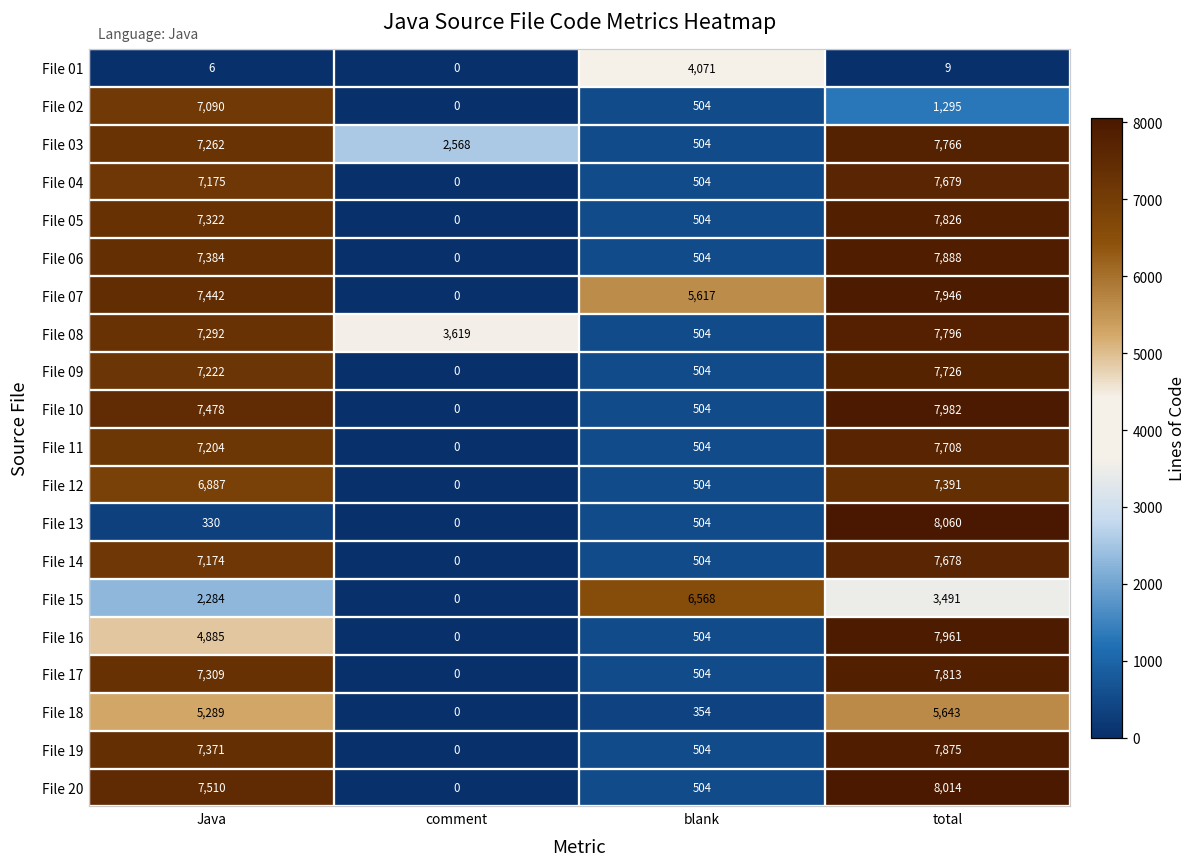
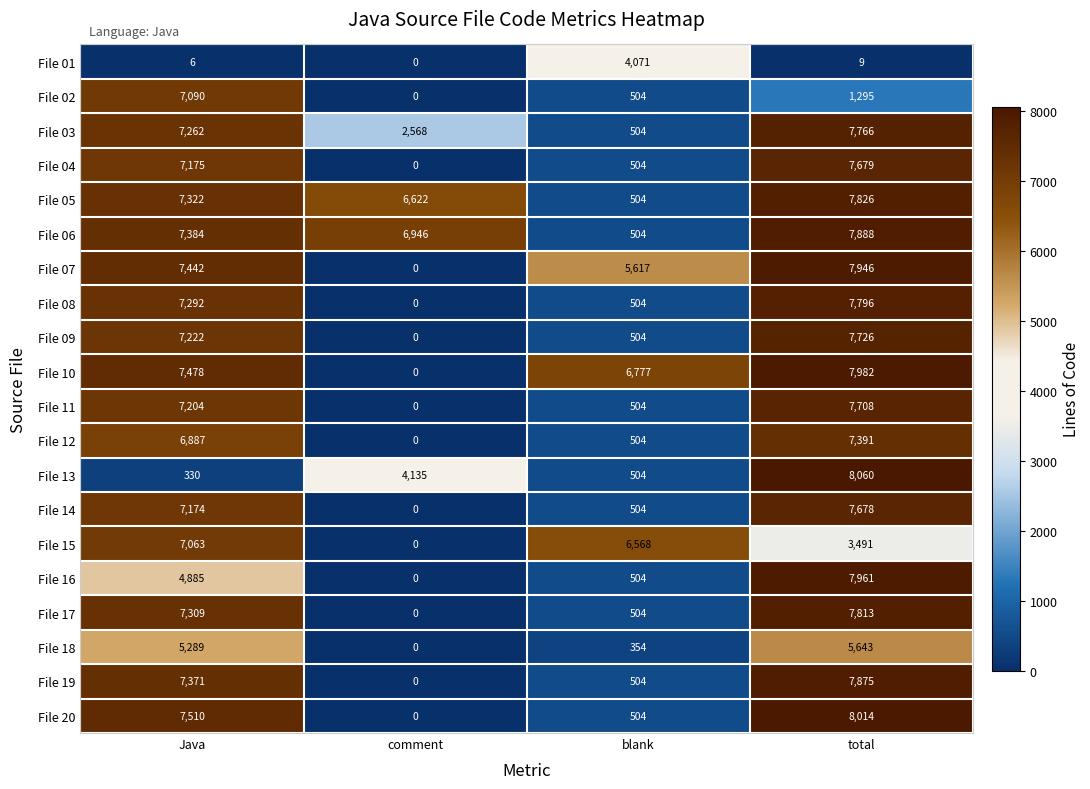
  {
    "File 01": {
      "Java": "6",
      "comment": "0",
      "blank": "4,071",
      "total": "9"
    },
    "File 02": {
      "Java": "7,090",
      "comment": "0",
      "blank": "504",
      "total": "1,295"
    },
    "File 03": {
      "Java": "7,262",
      "comment": "2,568",
      "blank": "504",
      "total": "7,766"
    },
    "File 04": {
      "Java": "7,175",
      "comment": "0",
      "blank": "504",
      "total": "7,679"
    },
    "File 05": {
      "Java": "7,322",
-     "comment": "0",
+     "comment": "6,622",
      "blank": "504",
      "total": "7,826"
    },
    "File 06": {
      "Java": "7,384",
-     "comment": "0",
+     "comment": "6,946",
      "blank": "504",
      "total": "7,888"
    },
    "File 07": {
      "Java": "7,442",
      "comment": "0",
      "blank": "5,617",
      "total": "7,946"
    },
    "File 08": {
      "Java": "7,292",
-     "comment": "3,619",
+     "comment": "0",
      "blank": "504",
      "total": "7,796"
    },
    "File 09": {
      "Java": "7,222",
      "comment": "0",
      "blank": "504",
      "total": "7,726"
    },
    "File 10": {
      "Java": "7,478",
      "comment": "0",
-     "blank": "504",
+     "blank": "6,777",
      "total": "7,982"
    },
    "File 11": {
      "Java": "7,204",
      "comment": "0",
      "blank": "504",
      "total": "7,708"
    },
    "File 12": {
      "Java": "6,887",
      "comment": "0",
      "blank": "504",
      "total": "7,391"
    },
    "File 13": {
      "Java": "330",
-     "comment": "0",
+     "comment": "4,135",
      "blank": "504",
      "total": "8,060"
    },
    "File 14": {
      "Java": "7,174",
      "comment": "0",
      "blank": "504",
      "total": "7,678"
    },
    "File 15": {
-     "Java": "2,284",
+     "Java": "7,063",
      "comment": "0",
      "blank": "6,568",
      "total": "3,491"
    },
    "File 16": {
      "Java": "4,885",
      "comment": "0",
      "blank": "504",
      "total": "7,961"
    },
    "File 17": {
      "Java": "7,309",
      "comment": "0",
      "blank": "504",
      "total": "7,813"
    },
    "File 18": {
      "Java": "5,289",
      "comment": "0",
      "blank": "354",
      "total": "5,643"
    },
    "File 19": {
      "Java": "7,371",
      "comment": "0",
      "blank": "504",
      "total": "7,875"
    },
    "File 20": {
      "Java": "7,510",
      "comment": "0",
      "blank": "504",
      "total": "8,014"
    }
  }
